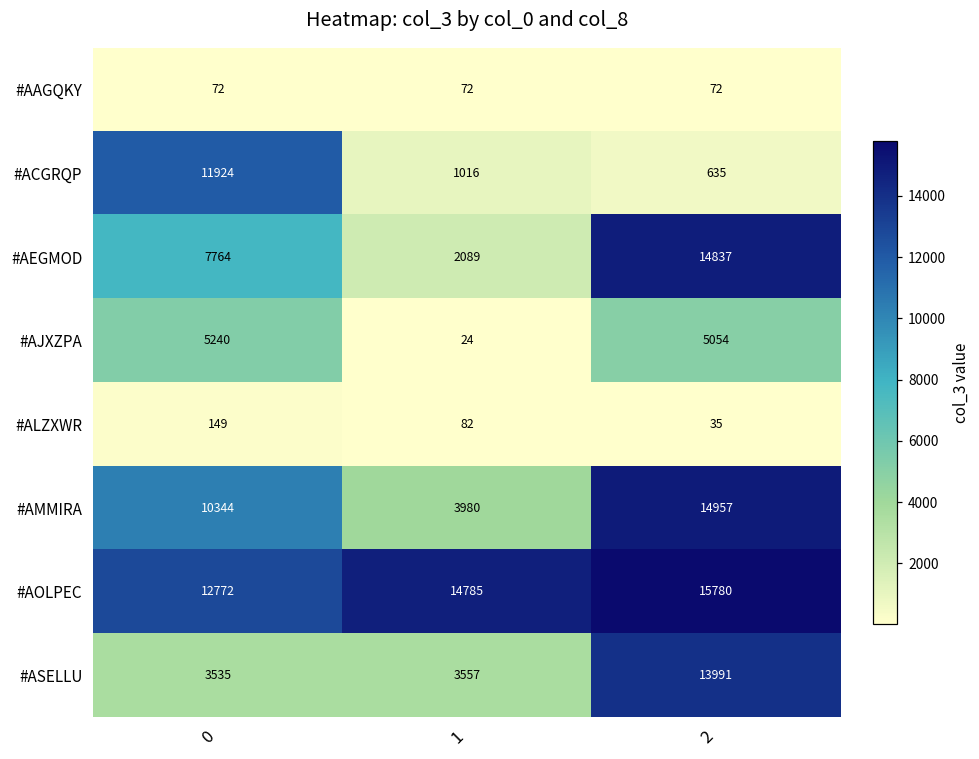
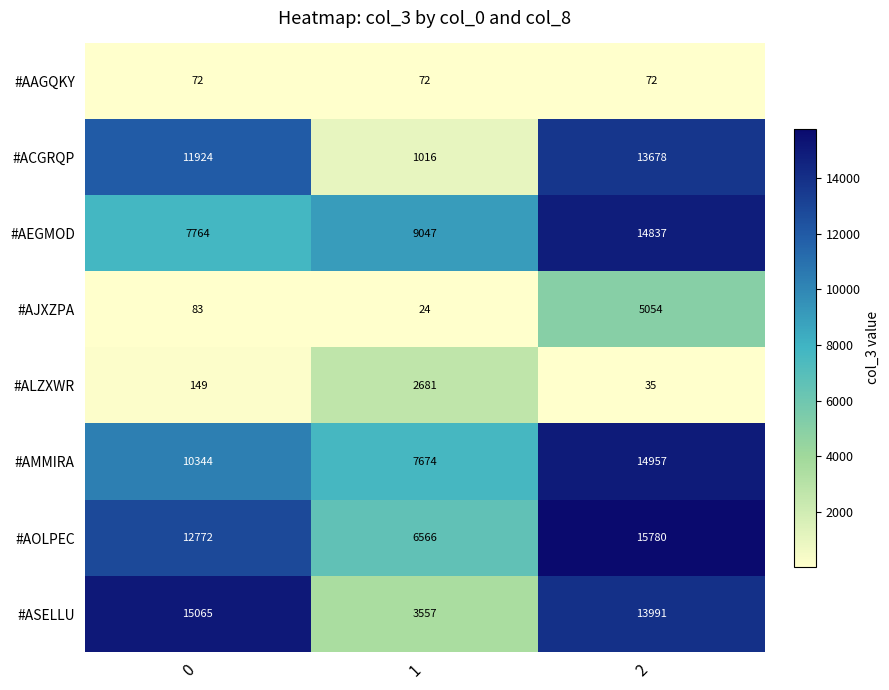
  {
    "#AAGQKY": {
      "0": 72,
      "1": 72,
      "2": 72
    },
    "#ACGRQP": {
      "0": 11924,
      "1": 1016,
-     "2": 635
+     "2": 13678
    },
    "#AEGMOD": {
      "0": 7764,
-     "1": 2089,
+     "1": 9047,
      "2": 14837
    },
    "#AJXZPA": {
-     "0": 5240,
+     "0": 83,
      "1": 24,
      "2": 5054
    },
    "#ALZXWR": {
      "0": 149,
-     "1": 82,
+     "1": 2681,
      "2": 35
    },
    "#AMMIRA": {
      "0": 10344,
-     "1": 3980,
+     "1": 7674,
      "2": 14957
    },
    "#AOLPEC": {
      "0": 12772,
-     "1": 14785,
+     "1": 6566,
      "2": 15780
    },
    "#ASELLU": {
-     "0": 3535,
+     "0": 15065,
      "1": 3557,
      "2": 13991
    }
  }
